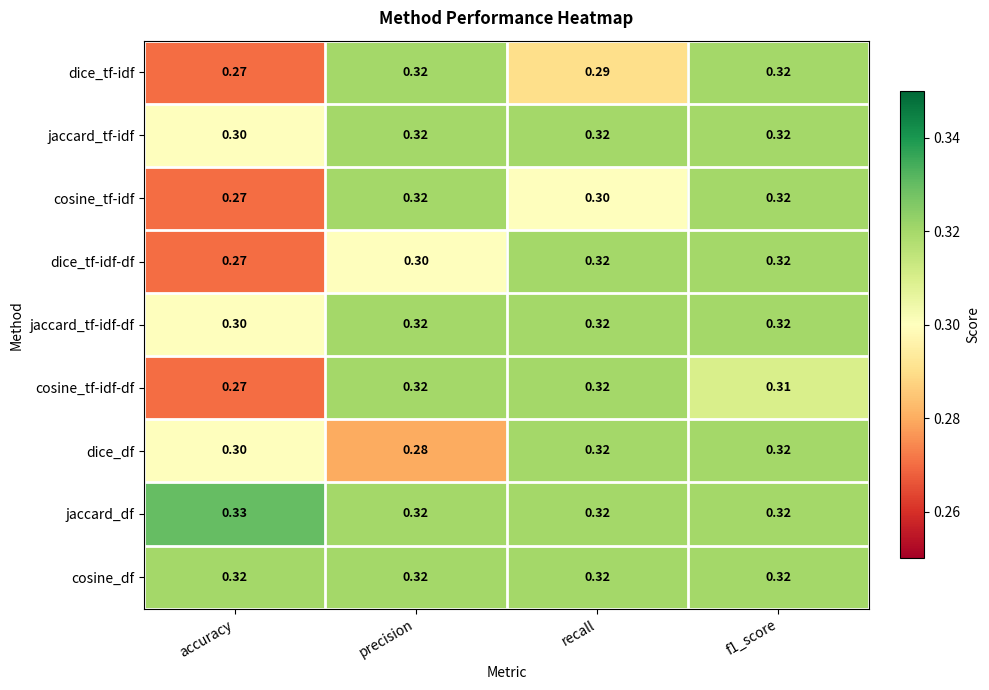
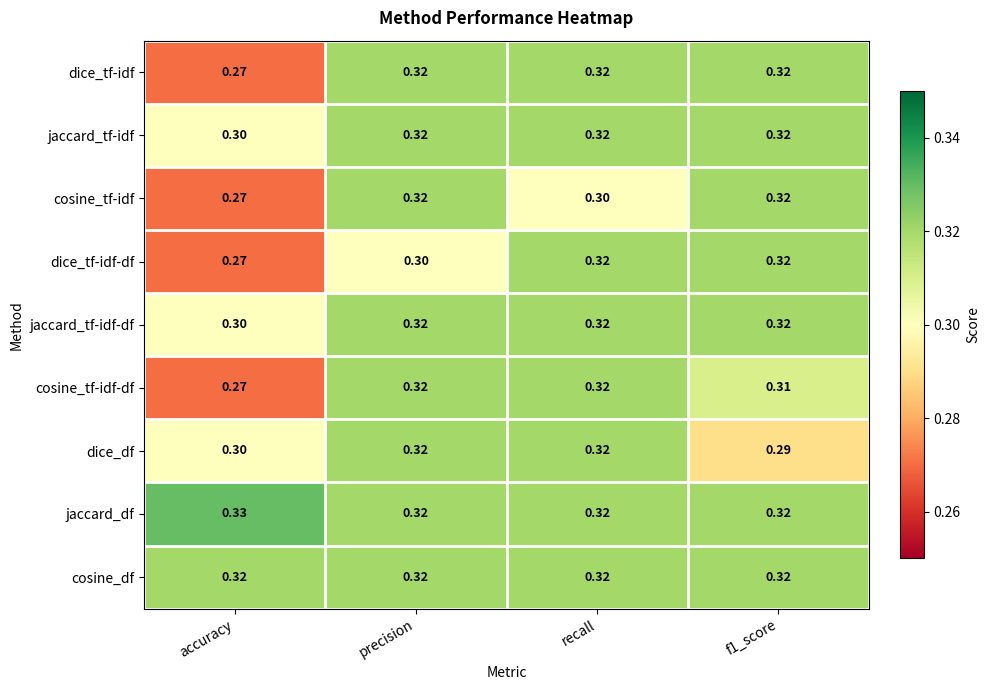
  {
    "dice_tf-idf": {
      "accuracy": 0.27,
      "precision": 0.32,
-     "recall": 0.29,
+     "recall": 0.32,
      "f1_score": 0.32
    },
    "jaccard_tf-idf": {
      "accuracy": 0.30,
      "precision": 0.32,
      "recall": 0.32,
      "f1_score": 0.32
    },
    "cosine_tf-idf": {
      "accuracy": 0.27,
      "precision": 0.32,
      "recall": 0.30,
      "f1_score": 0.32
    },
    "dice_tf-idf-df": {
      "accuracy": 0.27,
      "precision": 0.30,
      "recall": 0.32,
      "f1_score": 0.32
    },
    "jaccard_tf-idf-df": {
      "accuracy": 0.30,
      "precision": 0.32,
      "recall": 0.32,
      "f1_score": 0.32
    },
    "cosine_tf-idf-df": {
      "accuracy": 0.27,
      "precision": 0.32,
      "recall": 0.32,
      "f1_score": 0.31
    },
    "dice_df": {
      "accuracy": 0.30,
-     "precision": 0.28,
+     "precision": 0.32,
      "recall": 0.32,
-     "f1_score": 0.32
+     "f1_score": 0.29
    },
    "jaccard_df": {
      "accuracy": 0.33,
      "precision": 0.32,
      "recall": 0.32,
      "f1_score": 0.32
    },
    "cosine_df": {
      "accuracy": 0.32,
      "precision": 0.32,
      "recall": 0.32,
      "f1_score": 0.32
    }
  }
